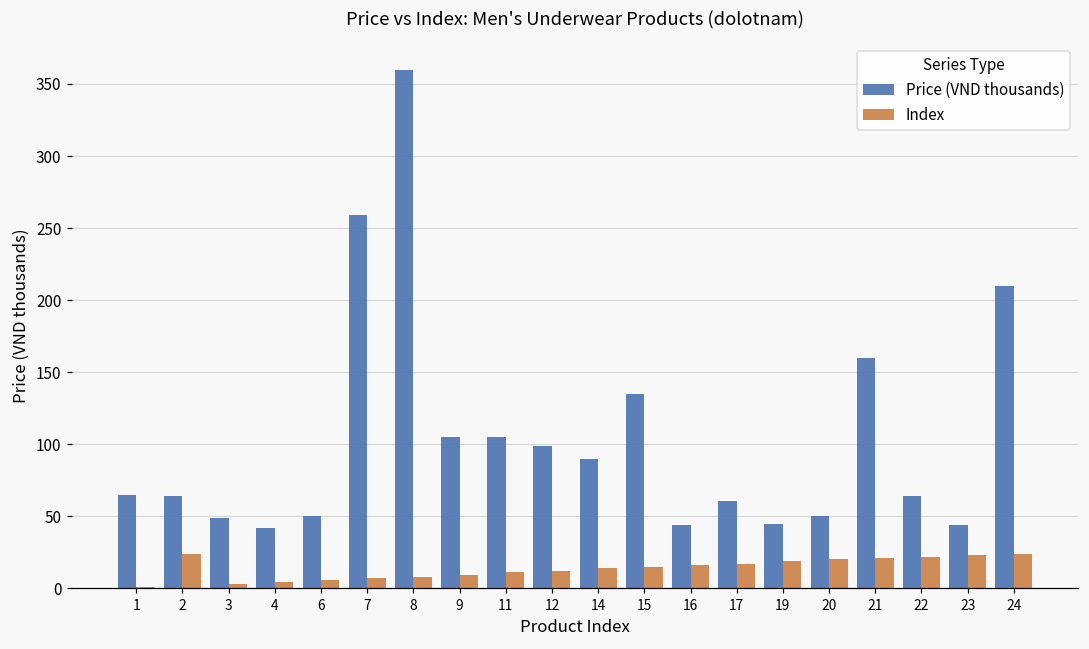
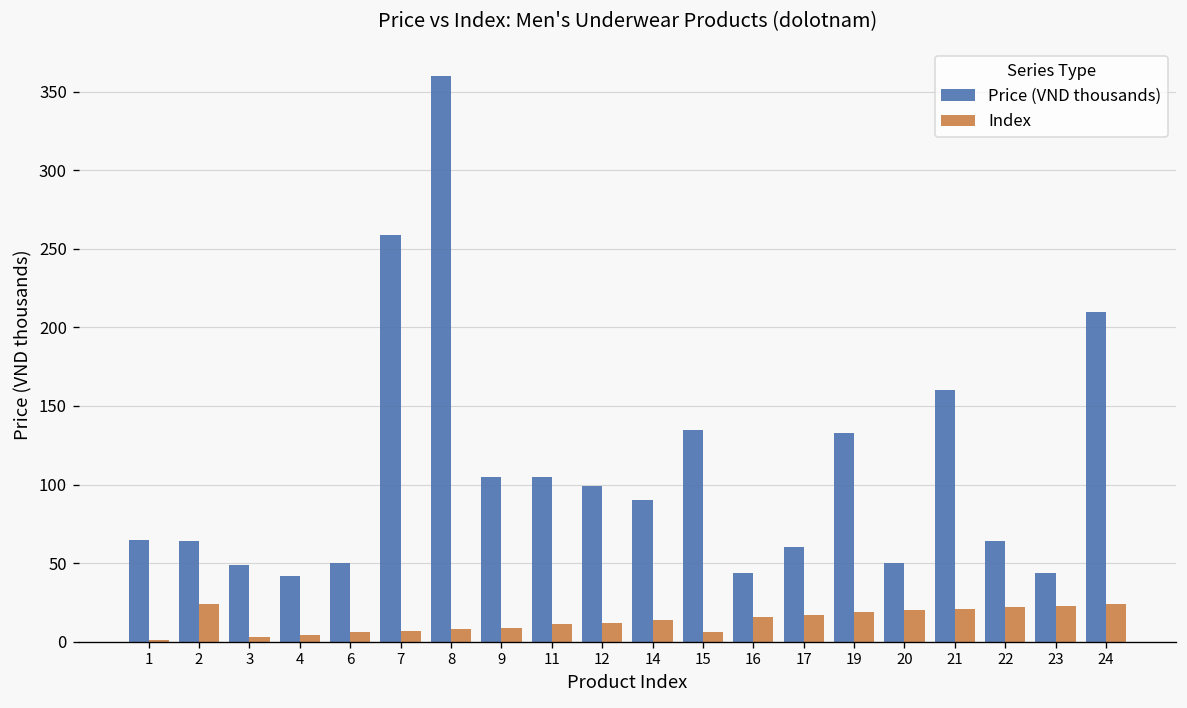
  {
    "Price (VND thousands)": {
      "1": 65,
      "2": 64,
      "3": 49,
      "4": 42,
      "6": 50,
      "7": 259,
      "8": 360,
      "9": 105,
      "11": 105,
      "12": 99,
      "14": 90,
      "15": 135,
      "16": 44,
      "17": 60,
-     "19": 45,
+     "19": 133,
      "20": 50,
      "21": 160,
      "22": 64,
      "23": 44,
      "24": 210
    },
    "Index": {
      "2": 24,
      "3": 3,
      "4": 4,
      "6": 6,
      "7": 7,
      "8": 8,
      "9": 9,
      "11": 11,
      "12": 12,
      "14": 14,
-     "15": 15,
+     "15": 6,
      "16": 16,
      "17": 17,
      "19": 19,
      "20": 20,
      "21": 21,
      "22": 22,
      "23": 23,
      "24": 24
    }
  }
